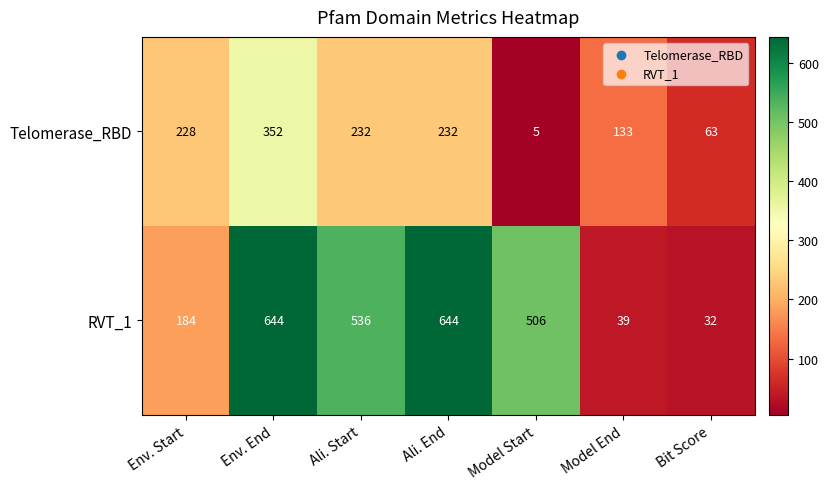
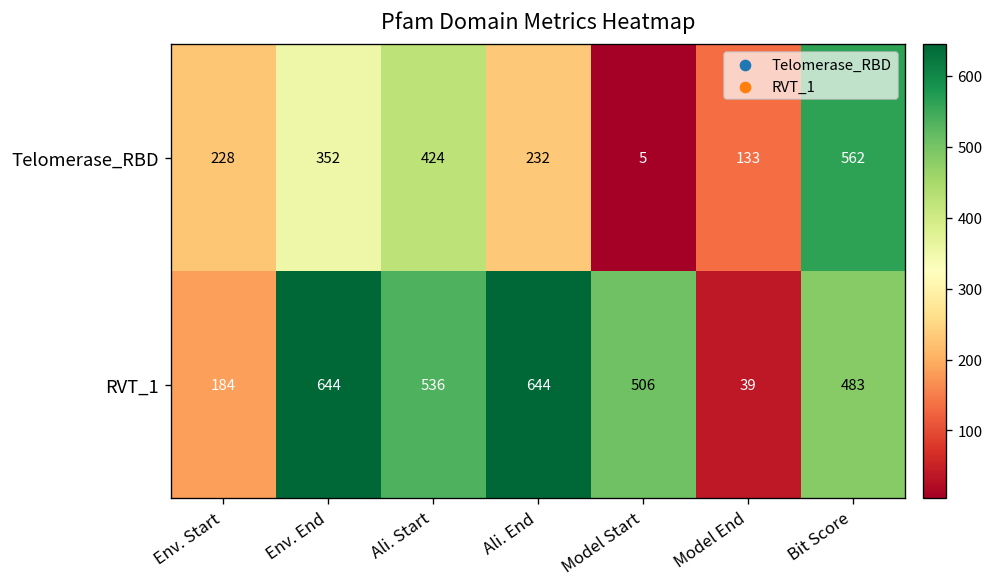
  {
    "Telomerase_RBD": {
      "Env. Start": 228,
      "Env. End": 352,
-     "Ali. Start": 232,
+     "Ali. Start": 424,
      "Ali. End": 232,
      "Model Start": 5,
      "Model End": 133,
-     "Bit Score": 63
+     "Bit Score": 562
    },
    "RVT_1": {
      "Env. Start": 184,
      "Env. End": 644,
      "Ali. Start": 536,
      "Ali. End": 644,
      "Model Start": 506,
      "Model End": 39,
-     "Bit Score": 32
+     "Bit Score": 483
    }
  }
